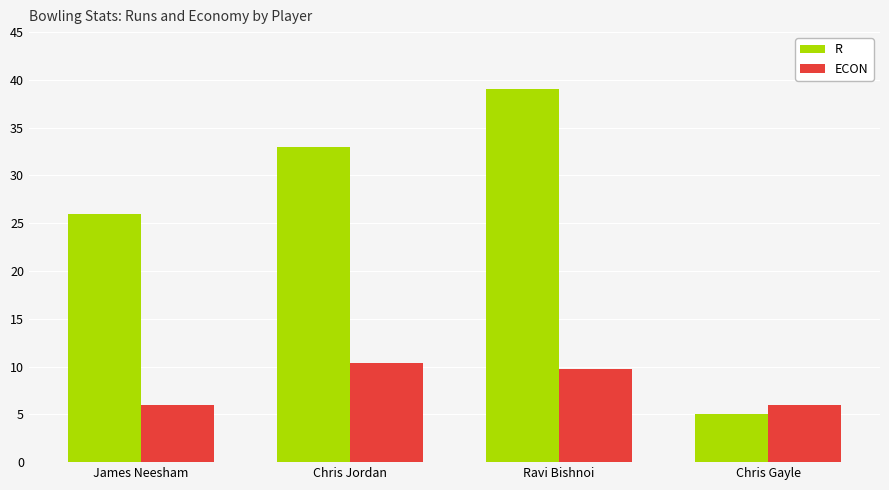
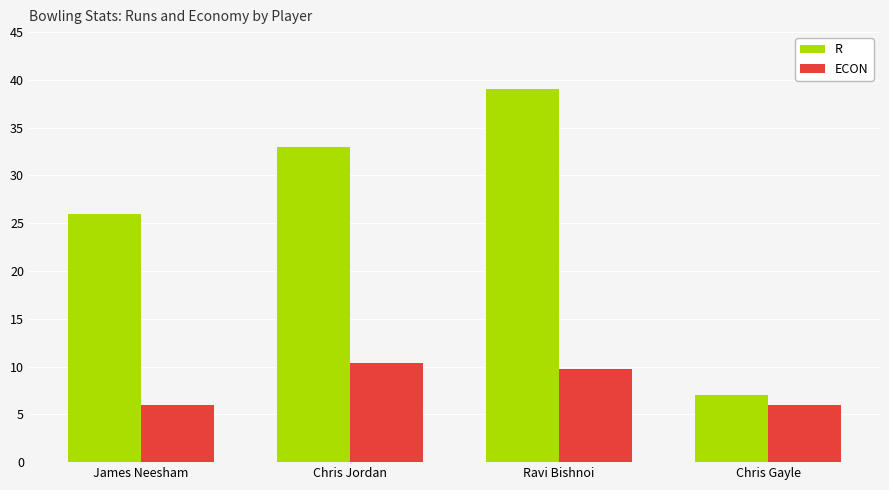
  {
    "R": {
      "James Neesham": 26,
      "Chris Jordan": 33,
      "Ravi Bishnoi": 39,
-     "Chris Gayle": 5
+     "Chris Gayle": 7
    },
    "ECON": {
      "James Neesham": 6,
      "Chris Jordan": 10,
      "Ravi Bishnoi": 10,
      "Chris Gayle": 6
    }
  }
